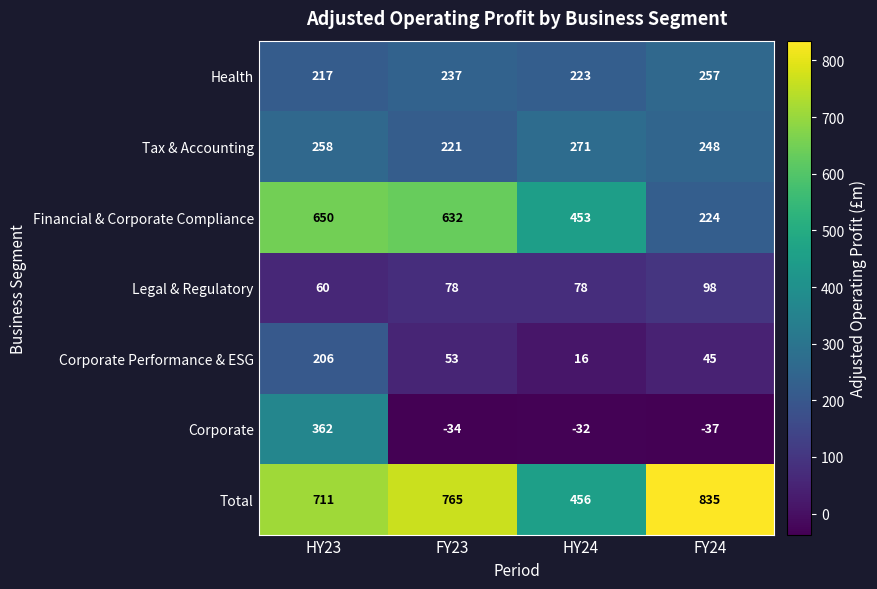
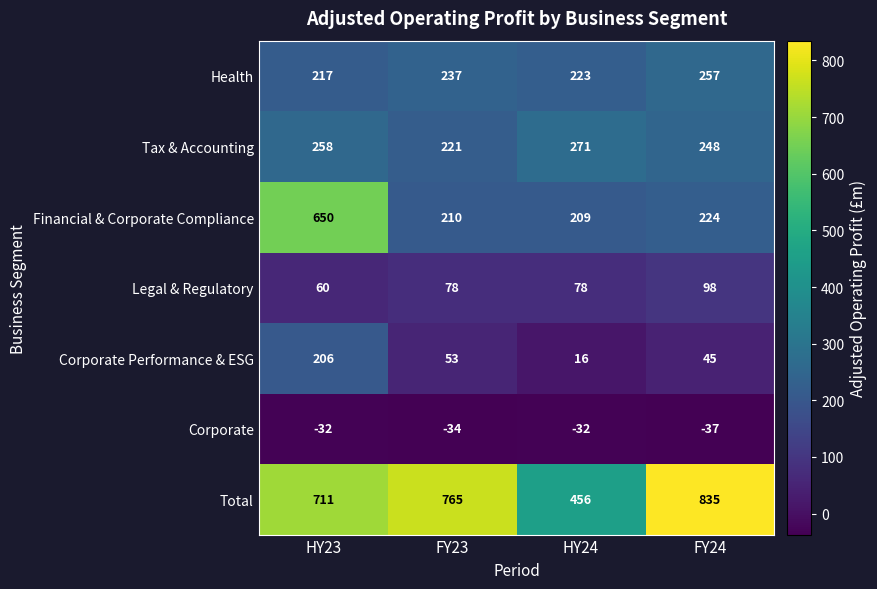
  {
    "Health": {
      "HY23": 217,
      "FY23": 237,
      "HY24": 223,
      "FY24": 257
    },
    "Tax & Accounting": {
      "HY23": 258,
      "FY23": 221,
      "HY24": 271,
      "FY24": 248
    },
    "Financial & Corporate Compliance": {
      "HY23": 650,
-     "FY23": 632,
-     "HY24": 453,
+     "FY23": 210,
+     "HY24": 209,
      "FY24": 224
    },
    "Legal & Regulatory": {
      "HY23": 60,
      "FY23": 78,
      "HY24": 78,
      "FY24": 98
    },
    "Corporate Performance & ESG": {
      "HY23": 206,
      "FY23": 53,
      "HY24": 16,
      "FY24": 45
    },
    "Corporate": {
-     "HY23": 362,
+     "HY23": -32,
      "FY23": -34,
      "HY24": -32,
      "FY24": -37
    },
    "Total": {
      "HY23": 711,
      "FY23": 765,
      "HY24": 456,
      "FY24": 835
    }
  }
